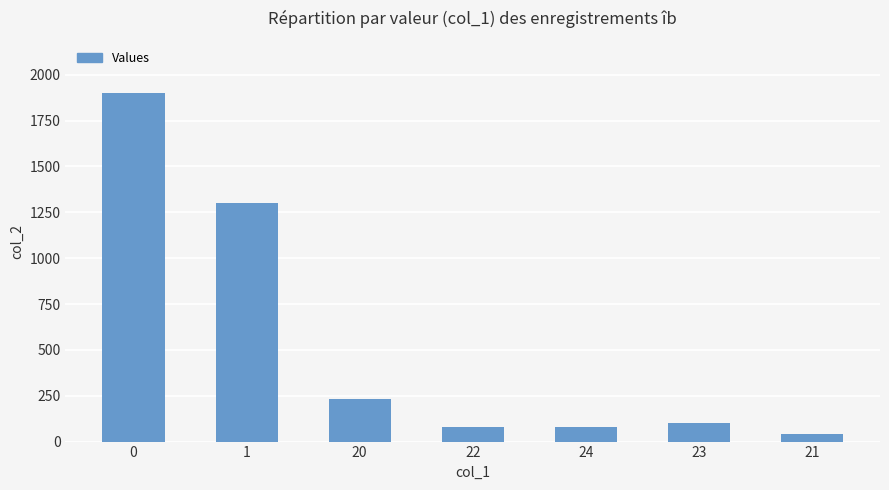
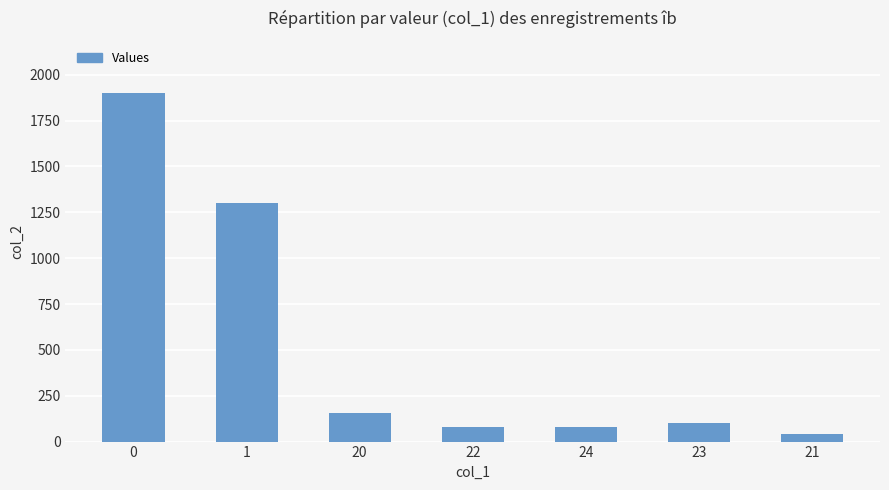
  {
    "0": 1900,
    "1": 1300,
-   "20": 230,
+   "20": 160,
    "22": 80,
    "24": 80,
    "23": 100,
    "21": 40
  }
